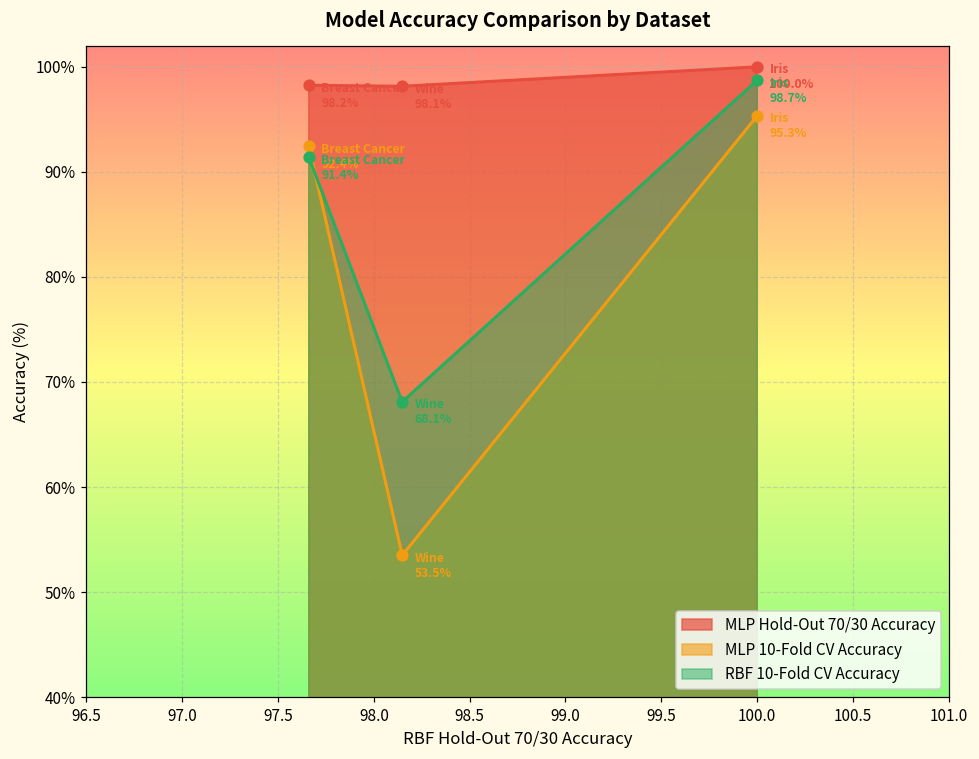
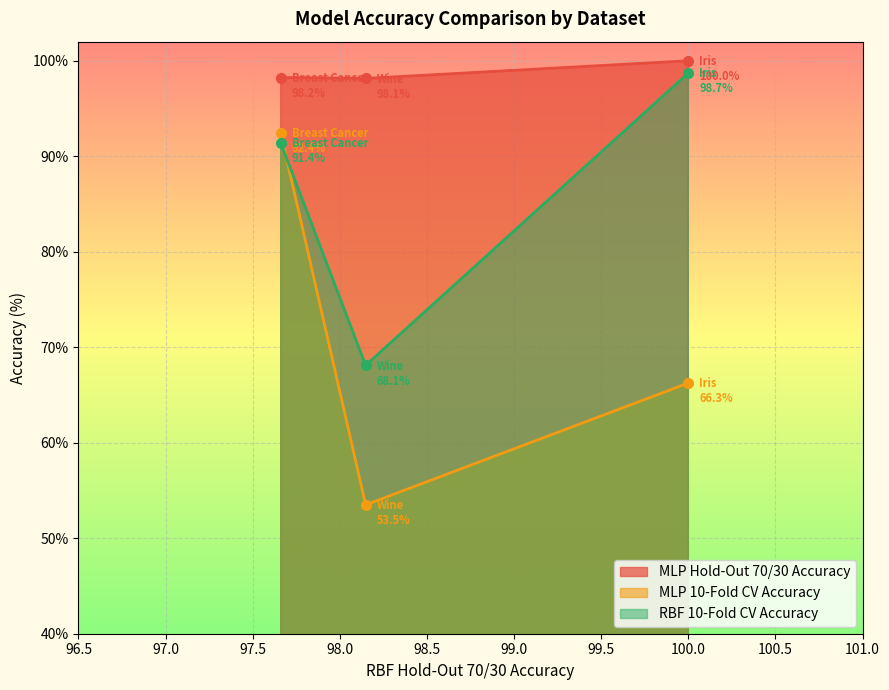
  {
    "MLP 10-Fold CV Accuracy": {
-     "100.0": "95.3%"
+     "100.0": "66.3%"
    }
  }
